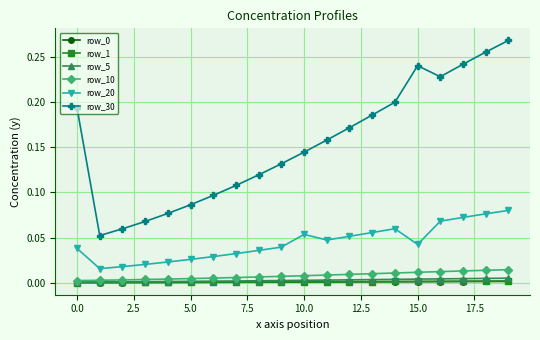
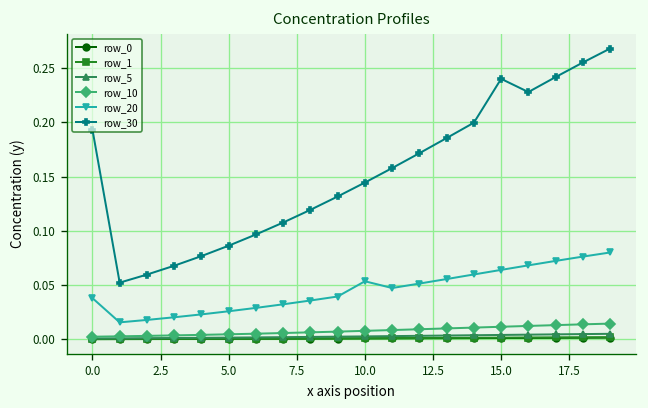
  {
    "row_20": {
      "0.0": 0.04,
      "5.0": 0.03,
      "10.0": 0.05,
-     "15.0": 0.04
+     "15.0": 0.06
    },
    "row_30": {
      "5.0": 0.09,
      "10.0": 0.14,
      "15.0": 0.24
    }
  }
